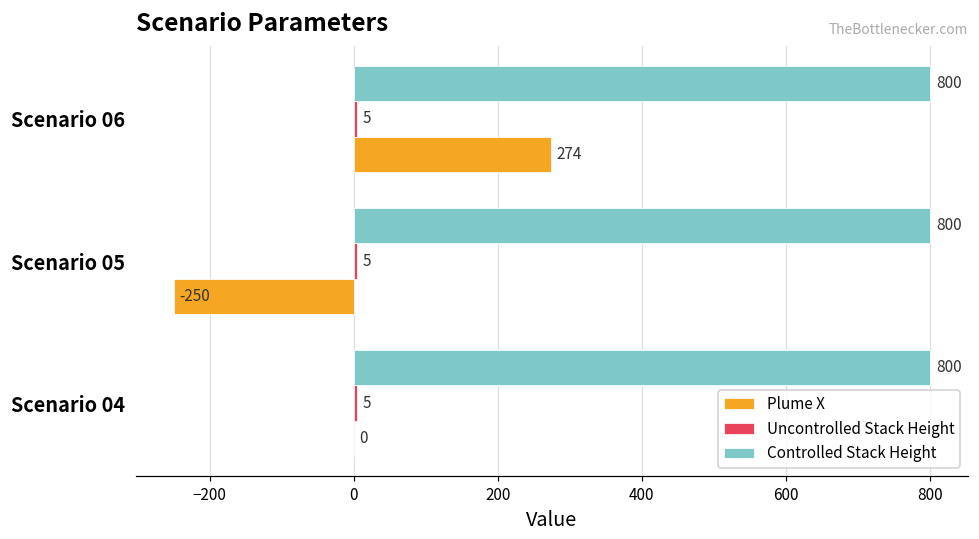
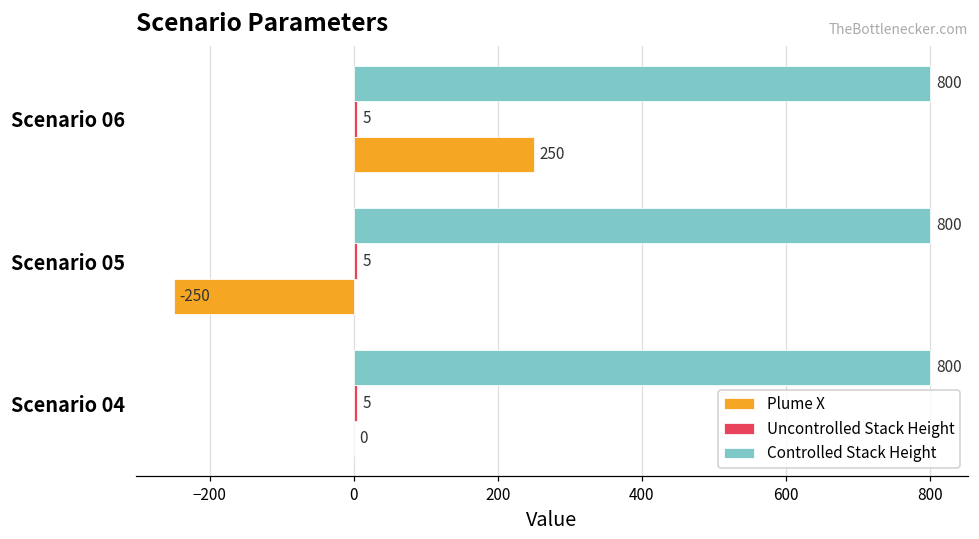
  {
    "Plume X": {
-     "Scenario 06": 274,
+     "Scenario 06": 250,
      "Scenario 05": -250,
      "Scenario 04": 0
    },
    "Uncontrolled Stack Height": {
      "Scenario 06": 5,
      "Scenario 05": 5,
      "Scenario 04": 5
    },
    "Controlled Stack Height": {
      "Scenario 06": 800,
      "Scenario 05": 800,
      "Scenario 04": 800
    }
  }
